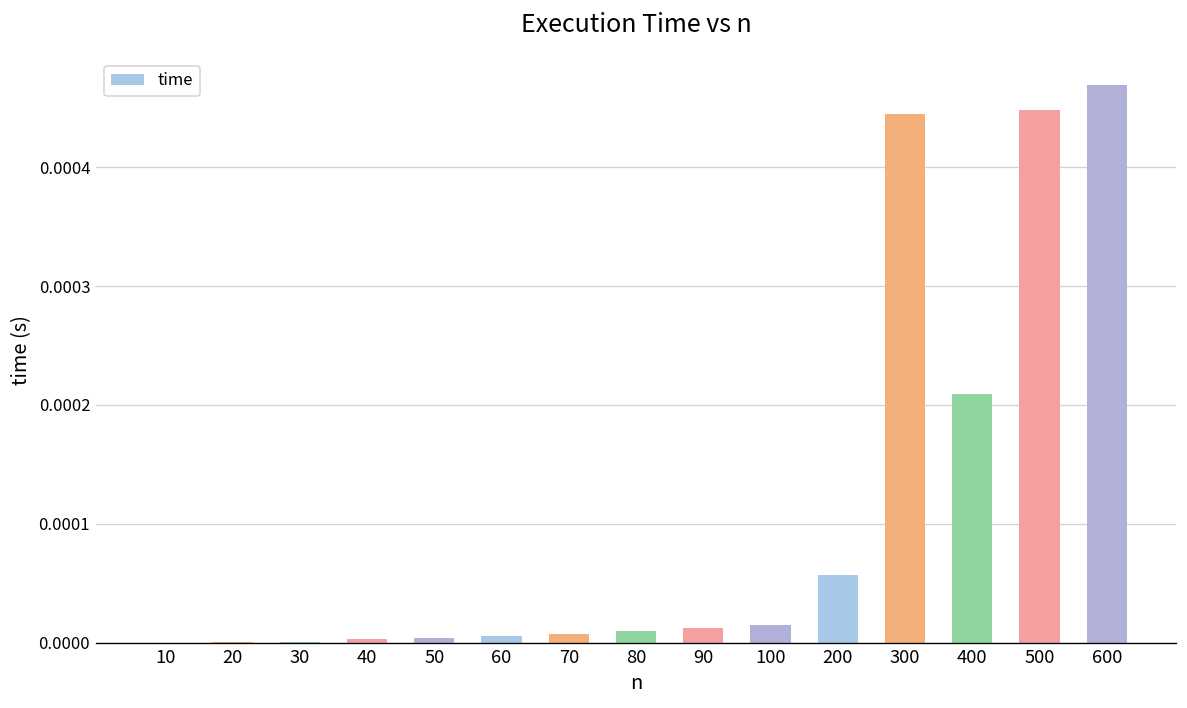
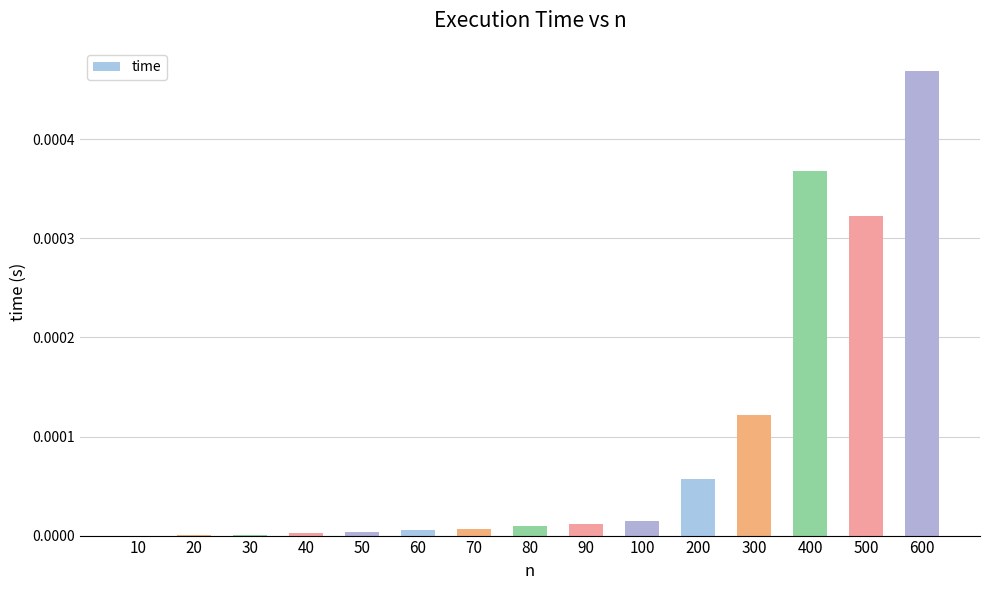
  {
    "10": 0.00000,
    "40": 0.00000,
    "50": 0.00000,
    "60": 0.00001,
    "70": 0.00001,
    "80": 0.00001,
    "90": 0.00001,
    "100": 0.00002,
    "200": 0.00006,
-   "300": 0.00045,
-   "400": 0.00021,
-   "500": 0.00045,
+   "300": 0.00012,
+   "400": 0.00037,
+   "500": 0.00032,
    "600": 0.00047
  }
